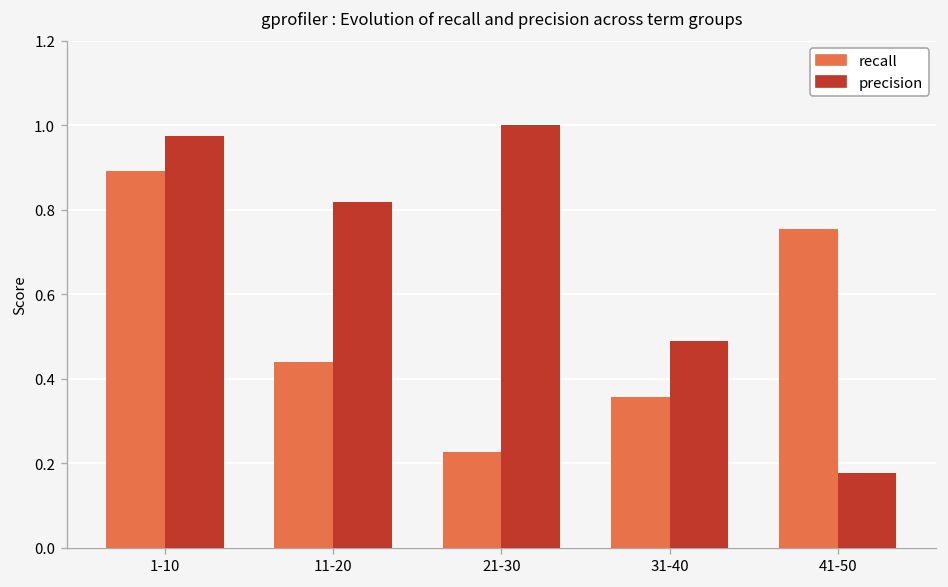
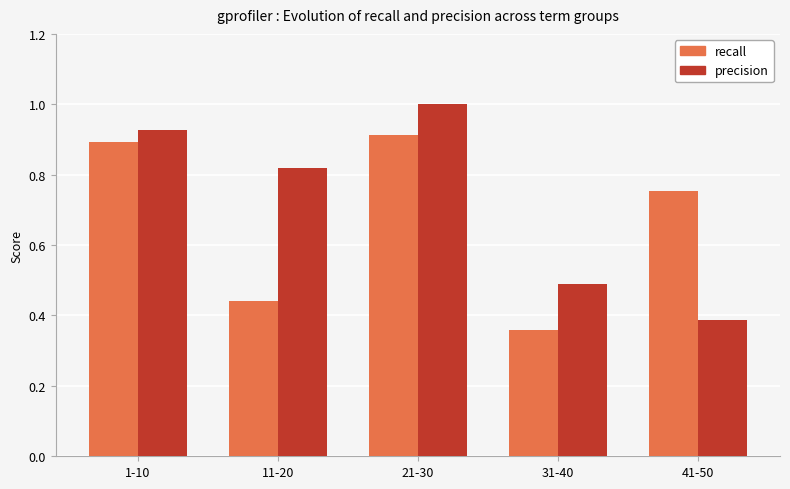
  {
    "recall": {
      "1-10": 0.89,
      "11-20": 0.44,
-     "21-30": 0.23,
+     "21-30": 0.91,
      "31-40": 0.36,
      "41-50": 0.76
    },
    "precision": {
-     "1-10": 0.97,
+     "1-10": 0.93,
      "11-20": 0.82,
      "21-30": 1.00,
      "31-40": 0.49,
-     "41-50": 0.18
+     "41-50": 0.39
    }
  }
